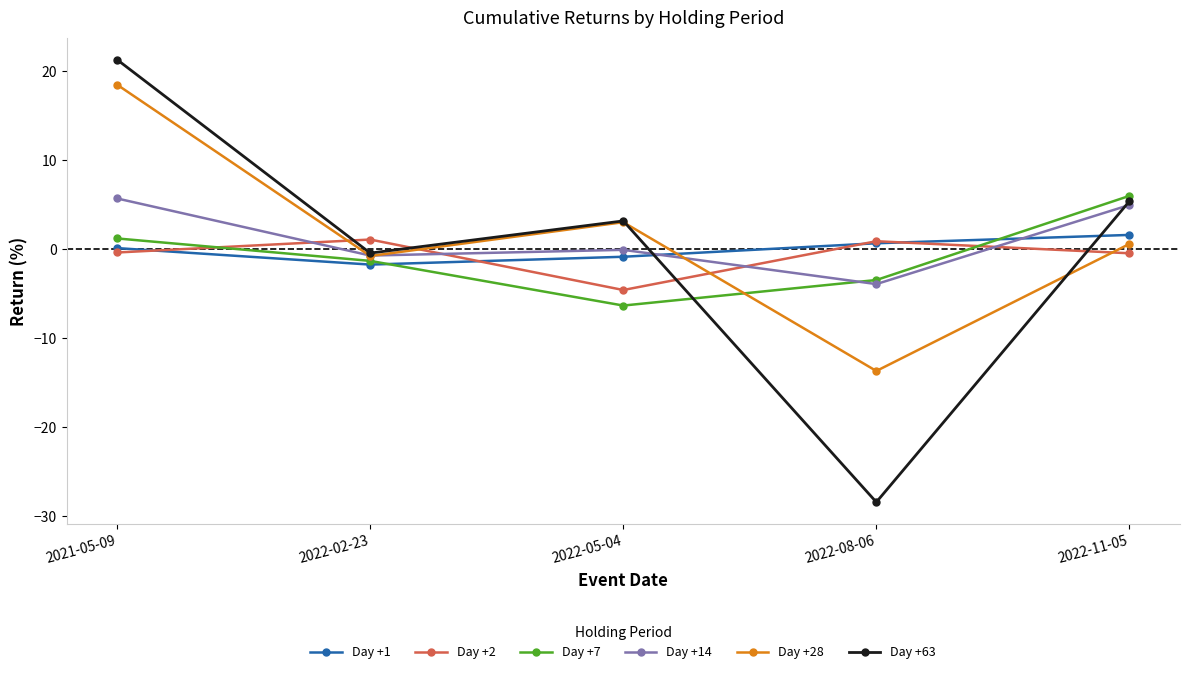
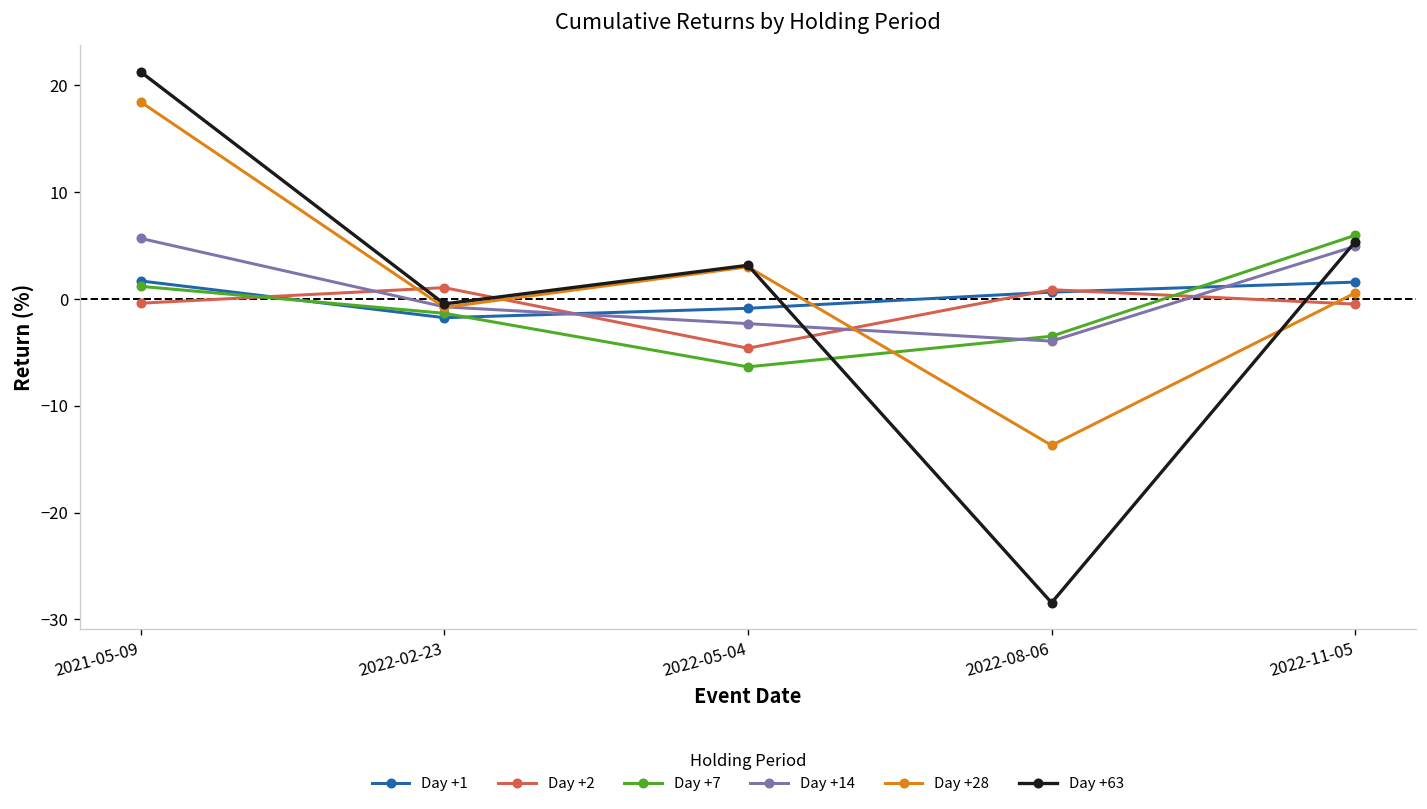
  {
    "Day +1": {
-     "2021-05-09": 0,
+     "2021-05-09": 2,
      "2022-02-23": -2,
      "2022-05-04": -1,
      "2022-11-05": 2
    },
    "Day +2": {
      "2021-05-09": 0,
      "2022-02-23": 1,
      "2022-05-04": -5,
      "2022-11-05": 0
    },
    "Day +7": {
      "2021-05-09": 1,
      "2022-02-23": -1,
      "2022-05-04": -6,
      "2022-08-06": -3,
      "2022-11-05": 6
    },
    "Day +14": {
      "2021-05-09": 6,
-     "2022-05-04": 0,
+     "2022-05-04": -2,
      "2022-08-06": -4,
      "2022-11-05": 5
    },
    "Day +28": {
      "2021-05-09": 18,
      "2022-08-06": -14,
      "2022-11-05": 1
    },
    "Day +63": {
      "2021-05-09": 21,
      "2022-08-06": -28,
      "2022-11-05": 5
    }
  }
